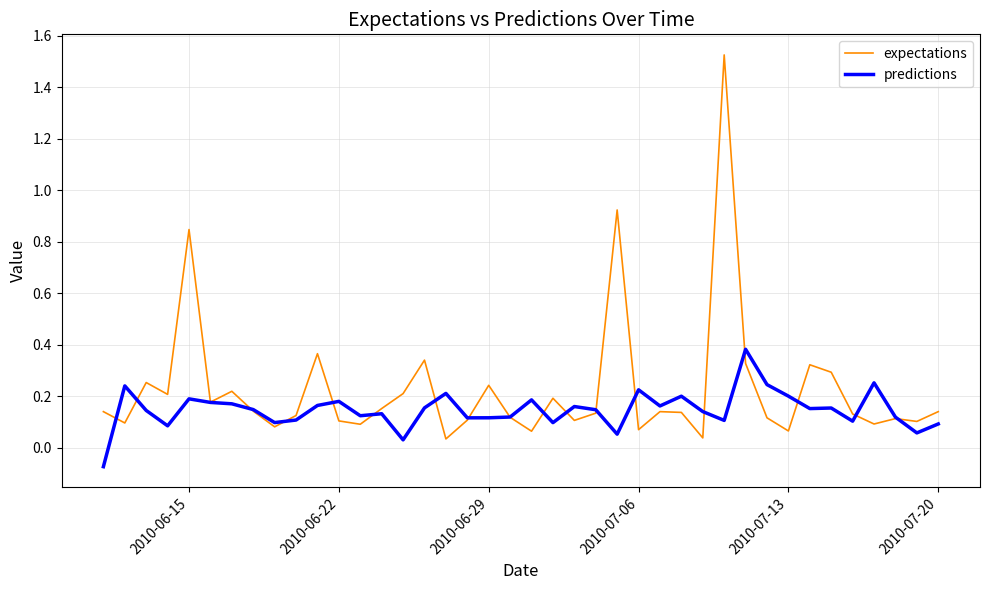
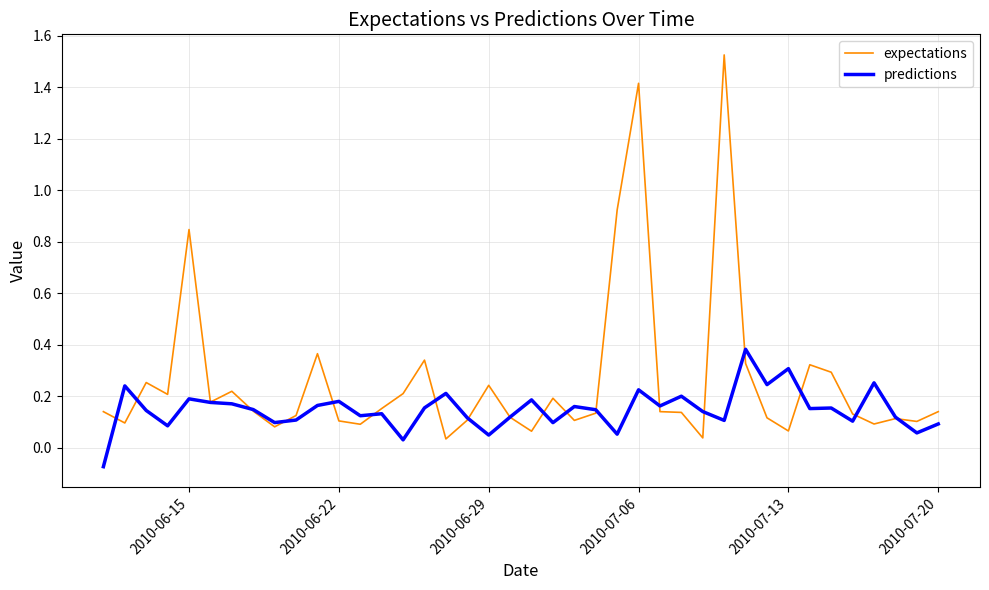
  {
    "expectations": {
      "2010-06-15": 0.85,
      "2010-06-22": 0.10,
      "2010-06-29": 0.24,
-     "2010-07-06": 0.07,
+     "2010-07-06": 1.41,
      "2010-07-13": 0.07,
      "2010-07-20": 0.14
    },
    "predictions": {
      "2010-06-15": 0.19,
      "2010-06-22": 0.18,
-     "2010-06-29": 0.12,
+     "2010-06-29": 0.05,
      "2010-07-06": 0.22,
-     "2010-07-13": 0.20,
+     "2010-07-13": 0.31,
      "2010-07-20": 0.09
    }
  }
